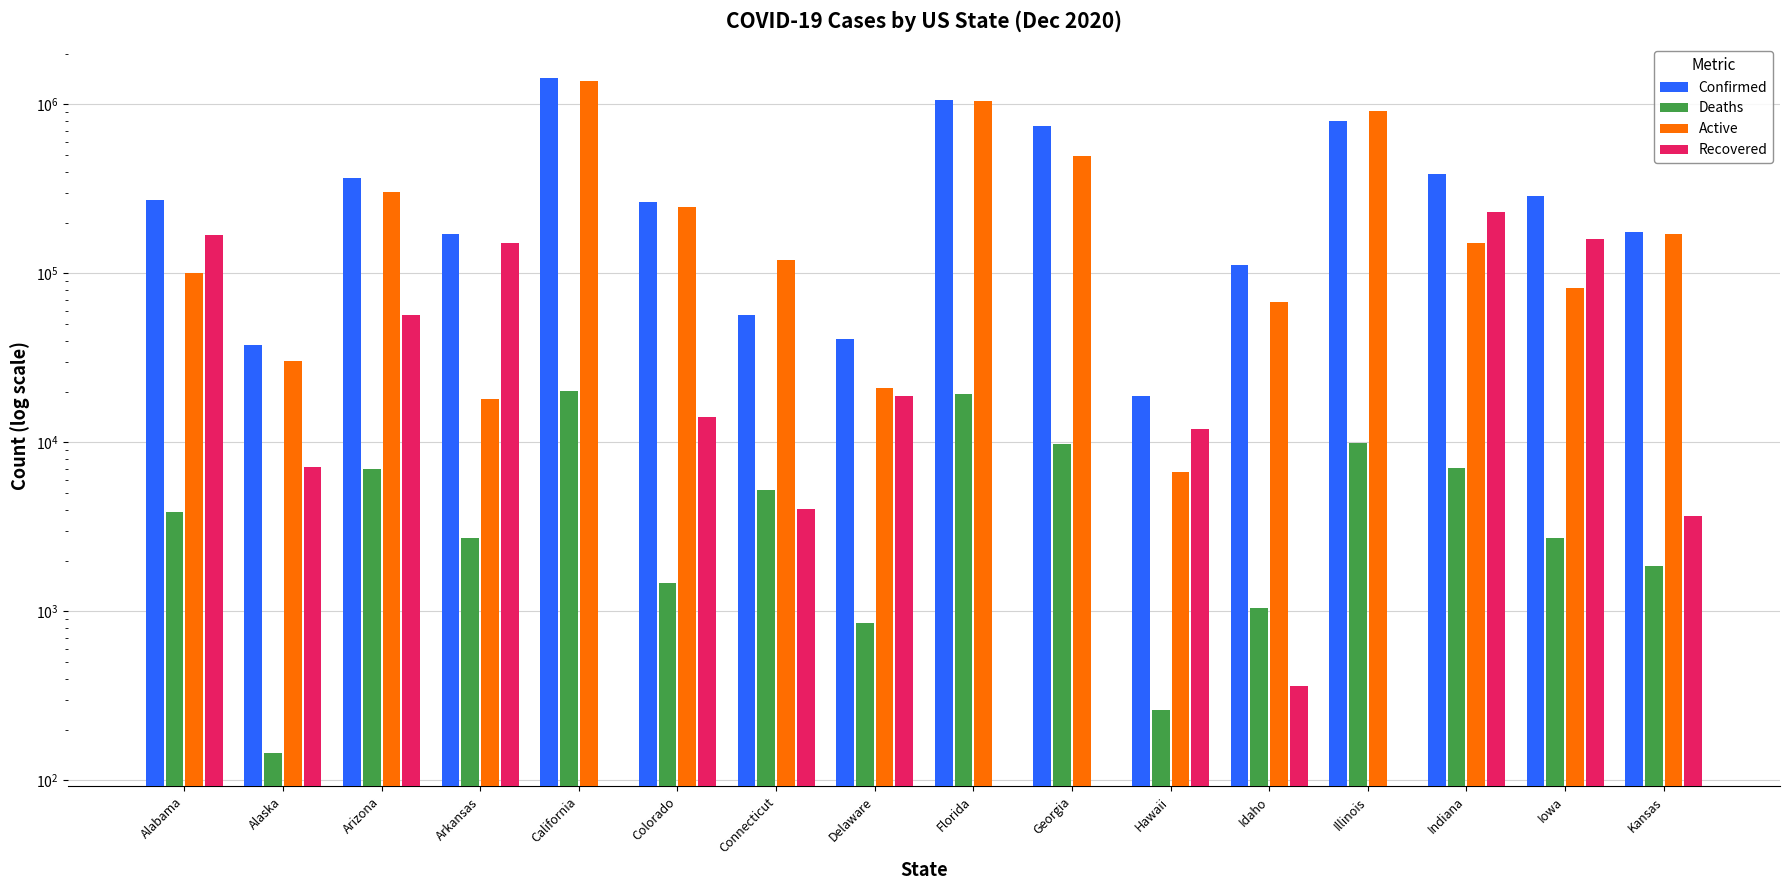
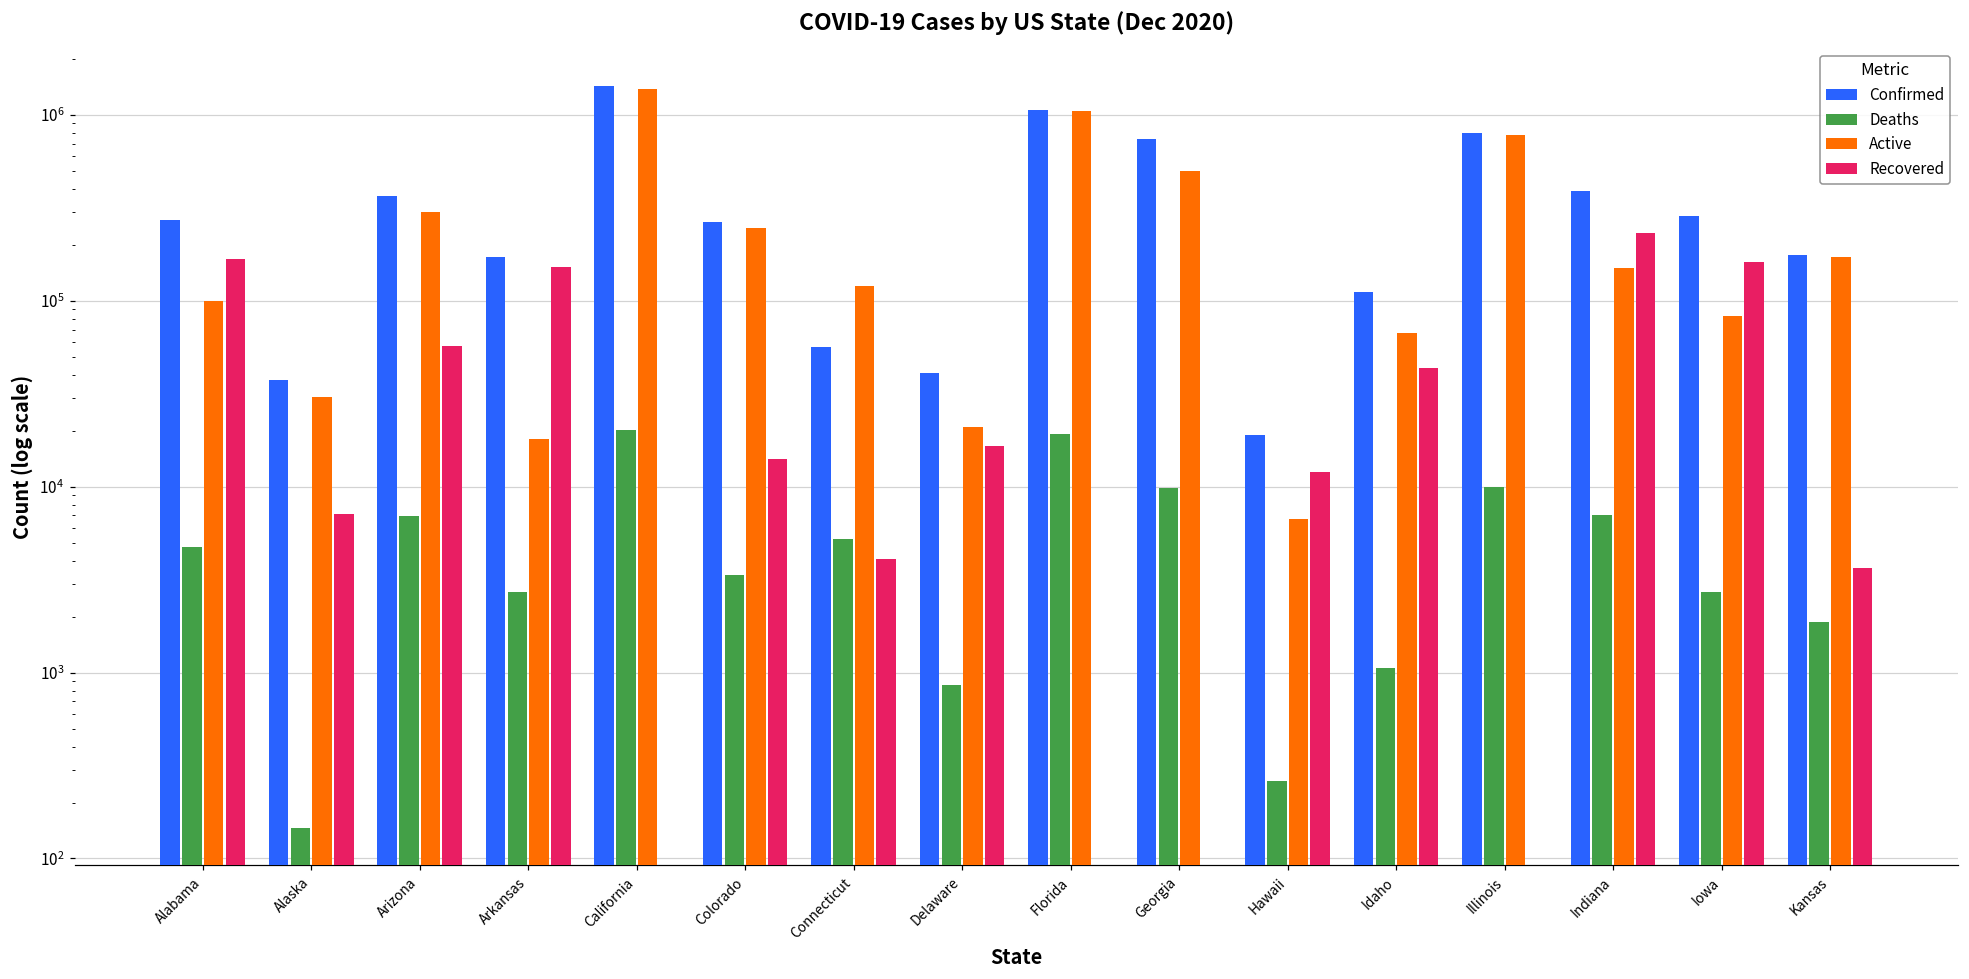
  {
    "Confirmed": {
      "Alabama": 270000,
      "Alaska": 38000,
      "Arizona": 370000,
      "Arkansas": 170000,
      "California": 1400000,
      "Colorado": 260000,
      "Connecticut": 57000,
      "Delaware": 41000,
      "Florida": 1100000,
      "Georgia": 700000,
      "Hawaii": 19000,
      "Idaho": 110000,
      "Illinois": 800000,
      "Indiana": 390000,
      "Iowa": 290000,
      "Kansas": 180000
    },
    "Deaths": {
-     "Alabama": 3900,
+     "Alabama": 4700,
      "Alaska": 150,
      "Arizona": 7000,
      "Arkansas": 2700,
      "California": 20000,
-     "Colorado": 1500,
+     "Colorado": 3400,
      "Connecticut": 5200,
      "Delaware": 900,
      "Florida": 19000,
      "Georgia": 10000,
      "Hawaii": 260,
      "Idaho": 1100,
      "Illinois": 10000,
      "Indiana": 7100,
      "Iowa": 2700,
      "Kansas": 1900
    },
    "Active": {
      "Alabama": 100000,
      "Alaska": 30000,
      "Arizona": 300000,
      "Arkansas": 18000,
      "California": 1400000,
      "Colorado": 250000,
      "Connecticut": 120000,
      "Delaware": 21000,
      "Florida": 1000000,
      "Georgia": 500000,
      "Hawaii": 6700,
      "Idaho": 67000,
-     "Illinois": 900000,
+     "Illinois": 800000,
      "Indiana": 150000,
      "Iowa": 80000,
      "Kansas": 170000
    },
    "Recovered": {
      "Alabama": 170000,
      "Alaska": 7200,
      "Arizona": 57000,
      "Arkansas": 150000,
      "Colorado": 14000,
      "Connecticut": 4100,
-     "Delaware": 19000,
+     "Delaware": 17000,
      "Hawaii": 12000,
-     "Idaho": 360,
+     "Idaho": 43000,
      "Indiana": 230000,
      "Iowa": 160000,
      "Kansas": 3700
    }
  }
